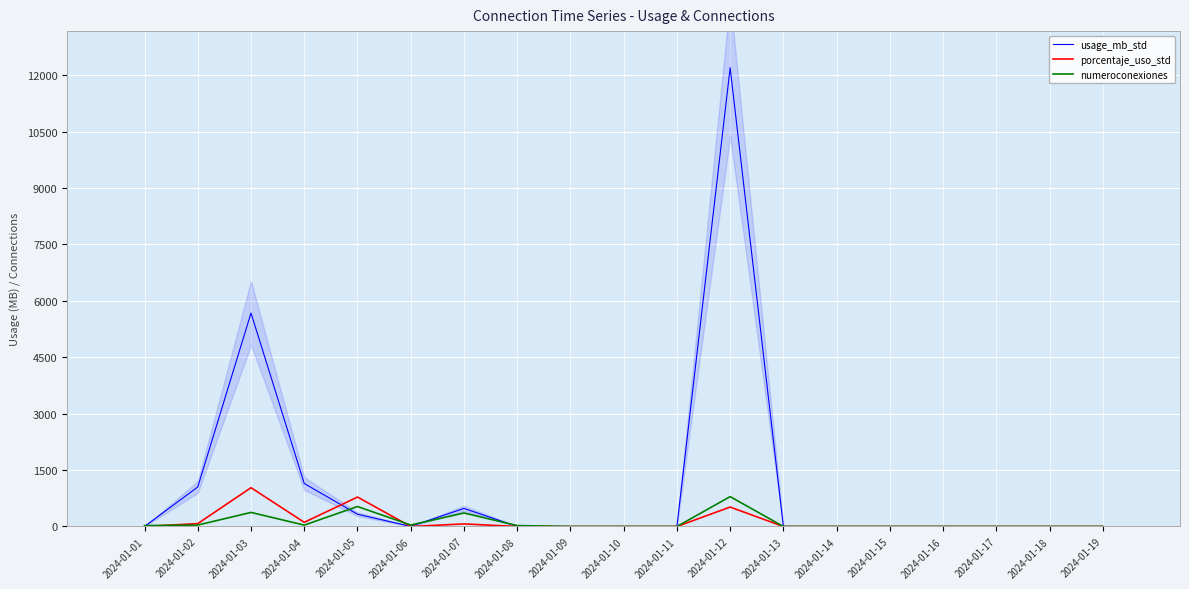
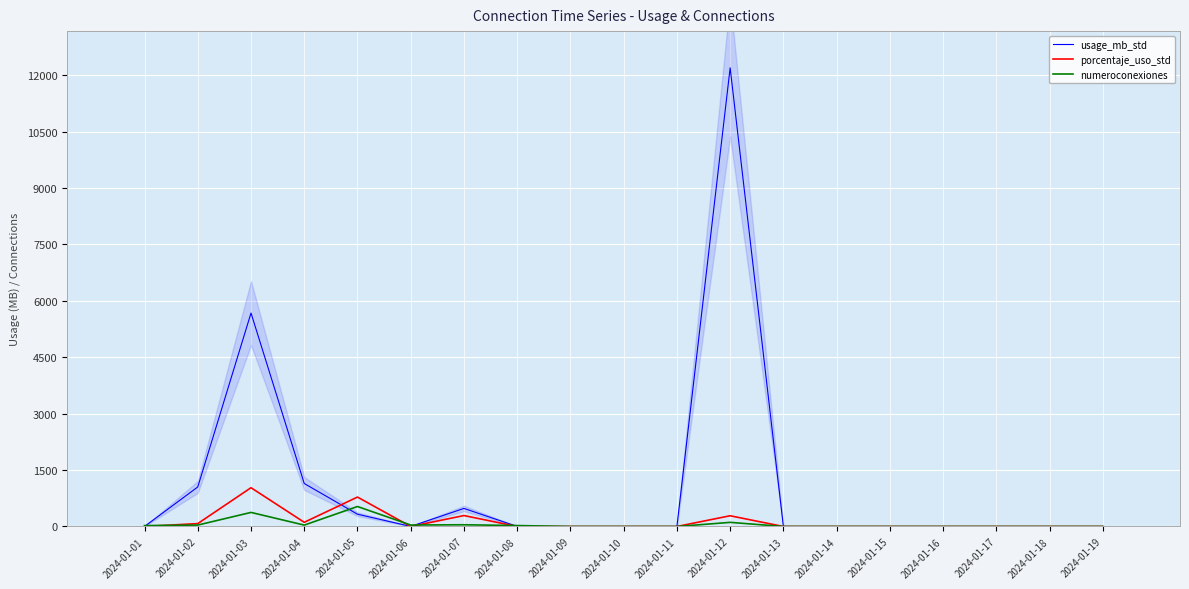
  {
    "porcentaje_uso_std": {
      "2024-01-03": 1000,
      "2024-01-04": 100,
      "2024-01-05": 800,
-     "2024-01-07": 100,
-     "2024-01-12": 500
+     "2024-01-07": 300,
+     "2024-01-12": 300
    },
    "numeroconexiones": {
      "2024-01-03": 400,
      "2024-01-04": 0,
      "2024-01-05": 500,
-     "2024-01-07": 400,
-     "2024-01-12": 800
+     "2024-01-07": 0,
+     "2024-01-12": 100
    }
  }
